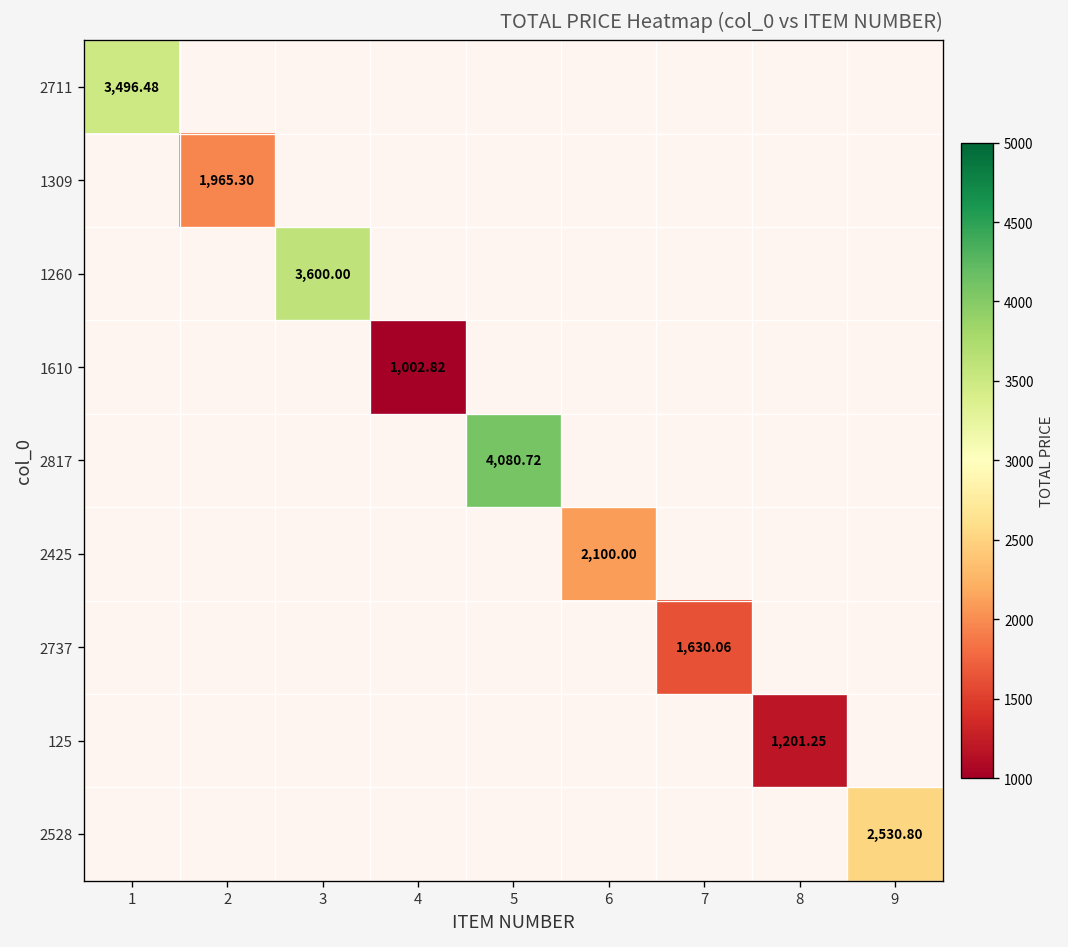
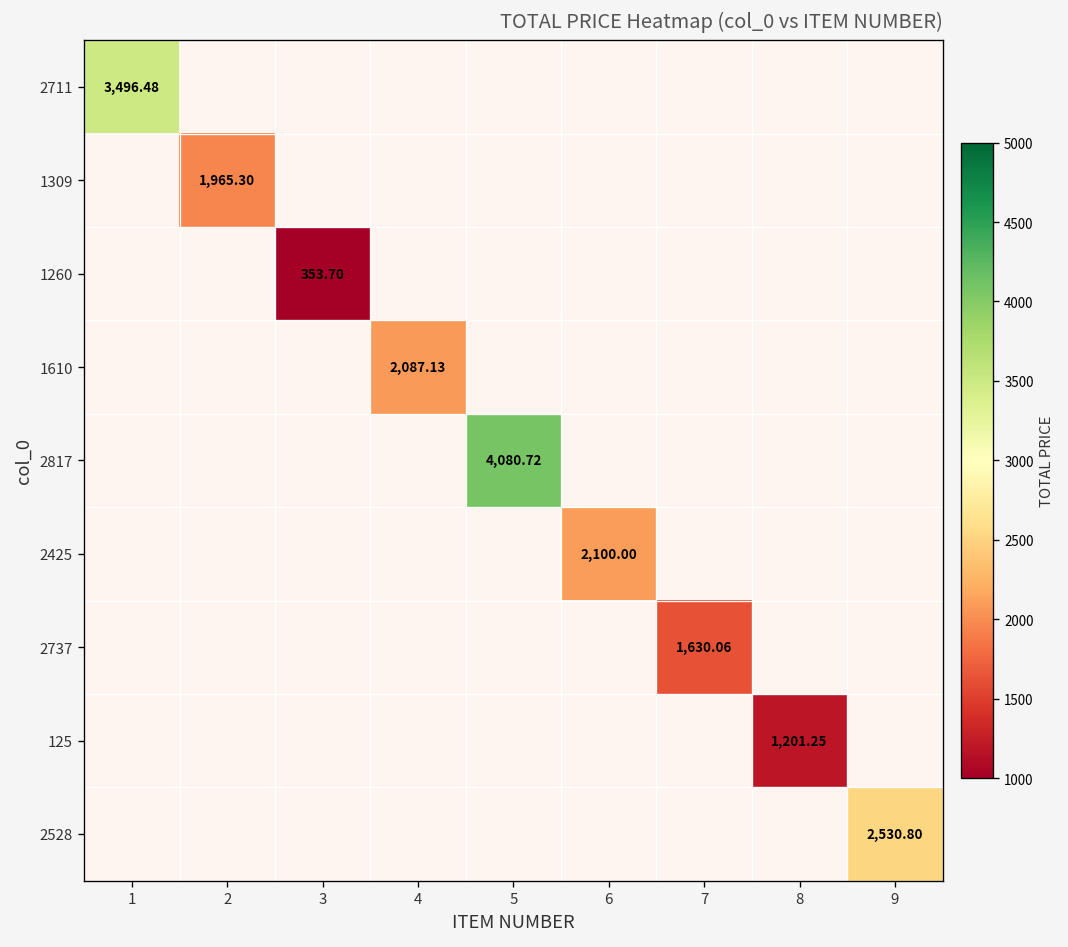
  {
    "2711": {
      "1": "3,496.48"
    },
    "1309": {
      "2": "1,965.30"
    },
    "1260": {
-     "3": "3,600.00"
+     "3": "353.70"
    },
    "1610": {
-     "4": "1,002.82"
+     "4": "2,087.13"
    },
    "2817": {
      "5": "4,080.72"
    },
    "2425": {
      "6": "2,100.00"
    },
    "2737": {
      "7": "1,630.06"
    },
    "125": {
      "8": "1,201.25"
    },
    "2528": {
      "9": "2,530.80"
    }
  }
